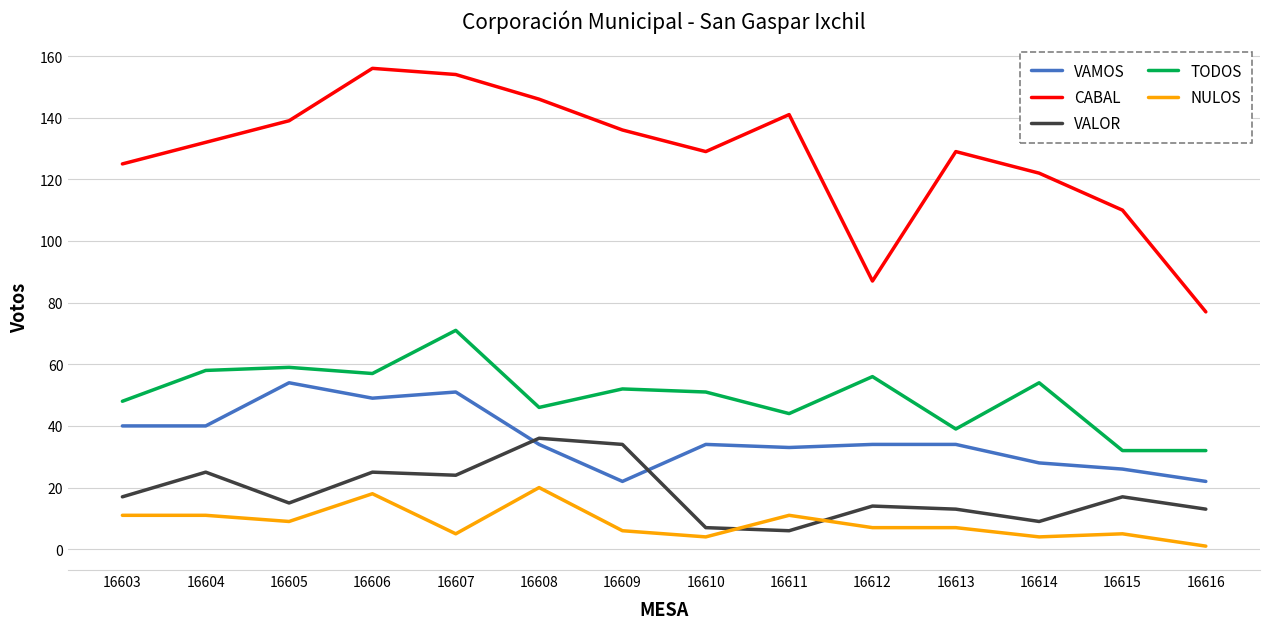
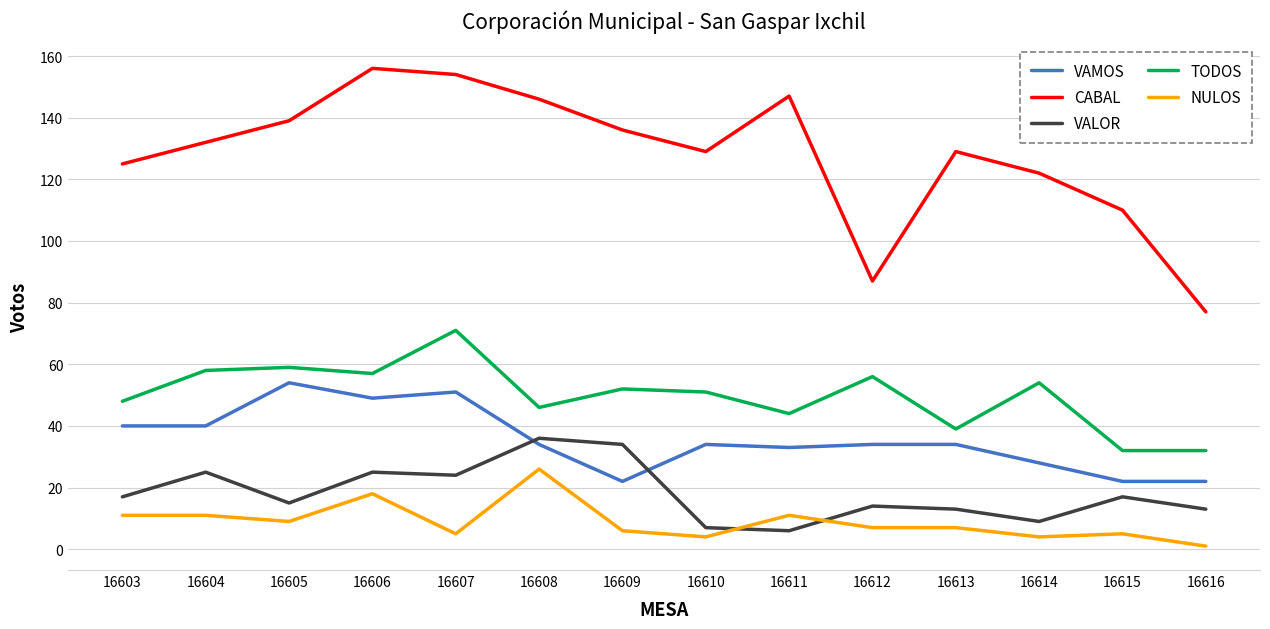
  {
    "VAMOS": {
      "16603": 40,
      "16604": 40,
      "16605": 54,
      "16606": 49,
      "16607": 51,
      "16608": 34,
      "16609": 22,
      "16610": 34,
      "16611": 33,
      "16612": 34,
      "16613": 34,
      "16614": 28,
-     "16615": 26,
+     "16615": 22,
      "16616": 22
    },
    "CABAL": {
      "16603": 125,
      "16604": 132,
      "16605": 139,
      "16606": 156,
      "16607": 154,
      "16608": 146,
      "16609": 136,
      "16610": 129,
-     "16611": 141,
+     "16611": 147,
      "16612": 87,
      "16613": 129,
      "16614": 122,
      "16615": 110,
      "16616": 77
    },
    "VALOR": {
      "16603": 17,
      "16604": 25,
      "16605": 15,
      "16606": 25,
      "16607": 24,
      "16608": 36,
      "16609": 34,
      "16610": 7,
      "16611": 6,
      "16612": 14,
      "16613": 13,
      "16614": 9,
      "16615": 17,
      "16616": 13
    },
    "TODOS": {
      "16603": 48,
      "16604": 58,
      "16605": 59,
      "16606": 57,
      "16607": 71,
      "16608": 46,
      "16609": 52,
      "16610": 51,
      "16611": 44,
      "16612": 56,
      "16613": 39,
      "16614": 54,
      "16615": 32,
      "16616": 32
    },
    "NULOS": {
      "16603": 11,
      "16604": 11,
      "16605": 9,
      "16606": 18,
      "16607": 5,
-     "16608": 20,
+     "16608": 26,
      "16609": 6,
      "16610": 4,
      "16611": 11,
      "16612": 7,
      "16613": 7,
      "16614": 4,
      "16615": 5,
      "16616": 1
    }
  }
